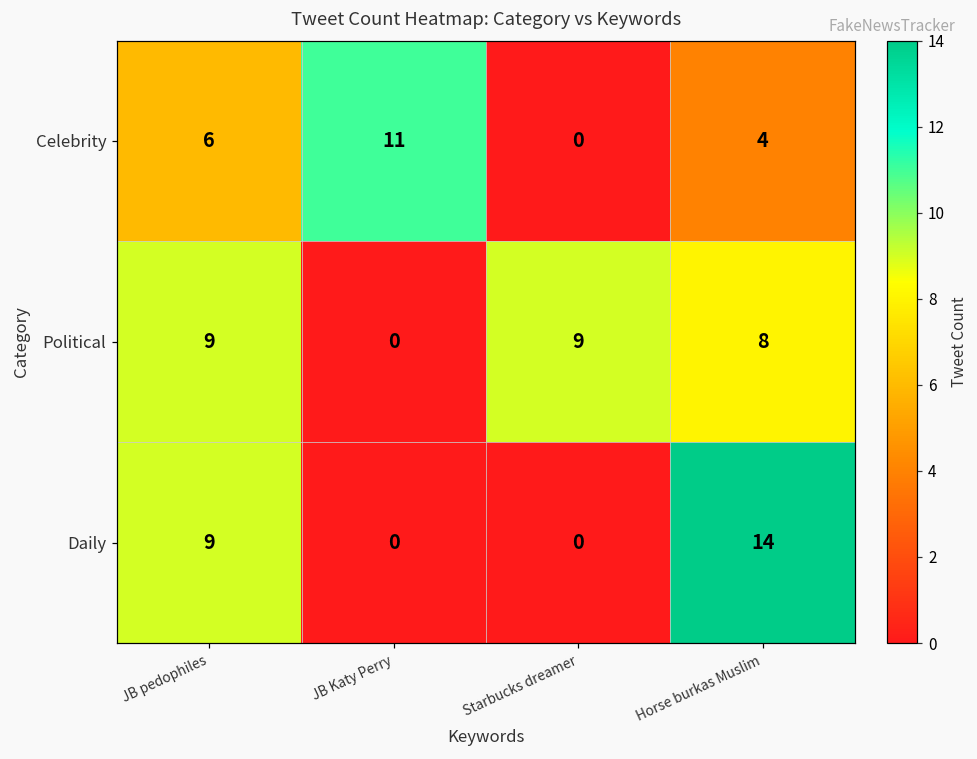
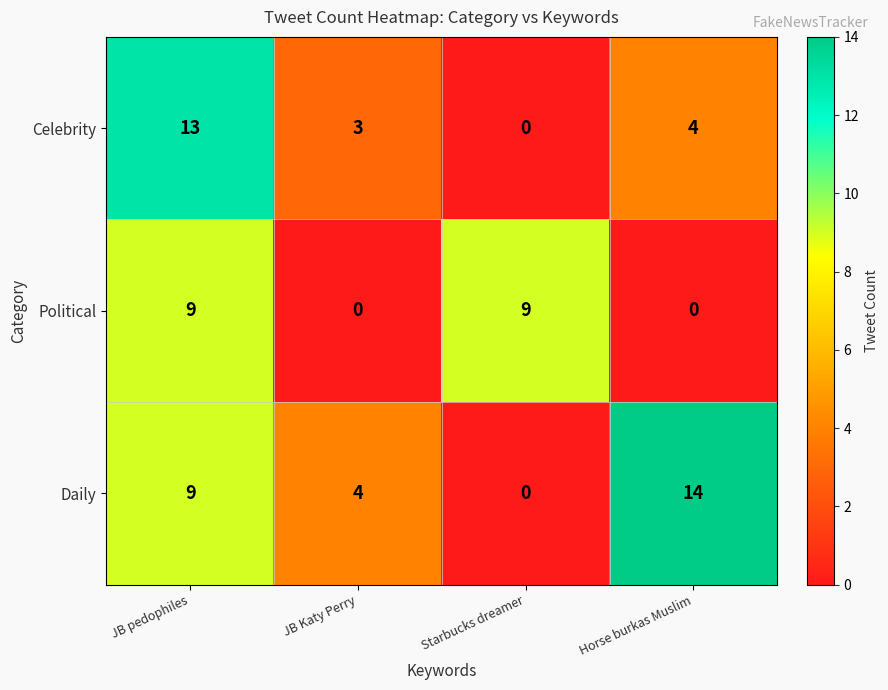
  {
    "Celebrity": {
-     "JB pedophiles": 6,
-     "JB Katy Perry": 11,
+     "JB pedophiles": 13,
+     "JB Katy Perry": 3,
      "Starbucks dreamer": 0,
      "Horse burkas Muslim": 4
    },
    "Political": {
      "JB pedophiles": 9,
      "JB Katy Perry": 0,
      "Starbucks dreamer": 9,
-     "Horse burkas Muslim": 8
+     "Horse burkas Muslim": 0
    },
    "Daily": {
      "JB pedophiles": 9,
-     "JB Katy Perry": 0,
+     "JB Katy Perry": 4,
      "Starbucks dreamer": 0,
      "Horse burkas Muslim": 14
    }
  }
